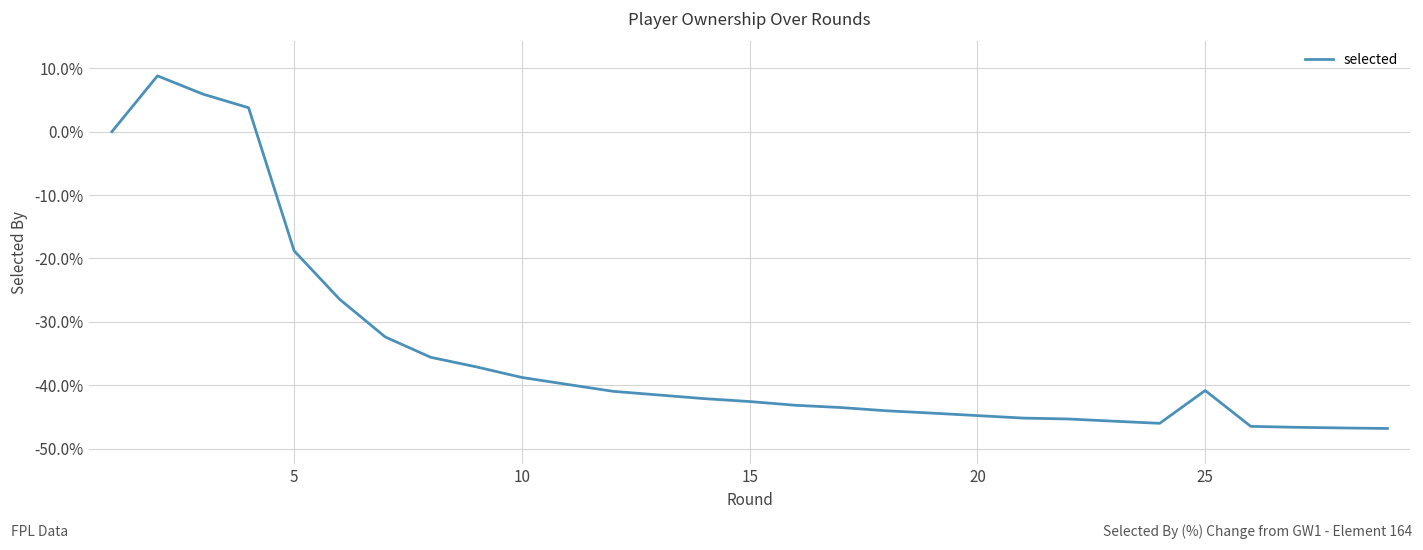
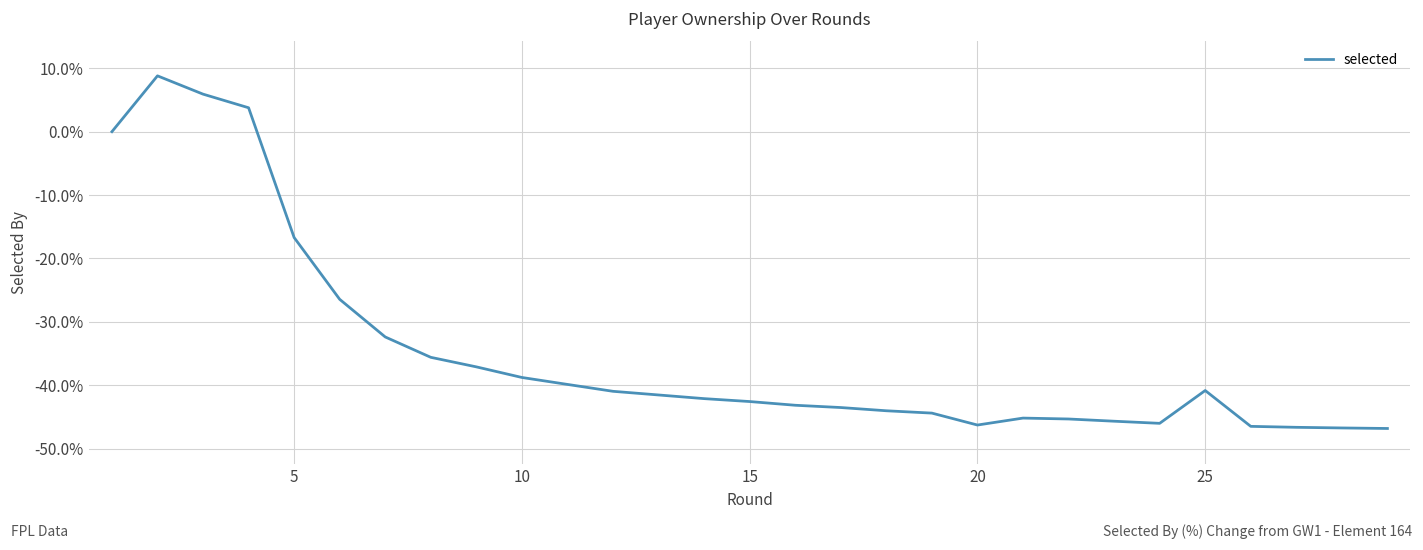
  {
-   "5": "-19%",
+   "5": "-17%",
    "10": "-39%",
    "15": "-43%",
-   "20": "-45%",
+   "20": "-46%",
    "25": "-41%"
  }
